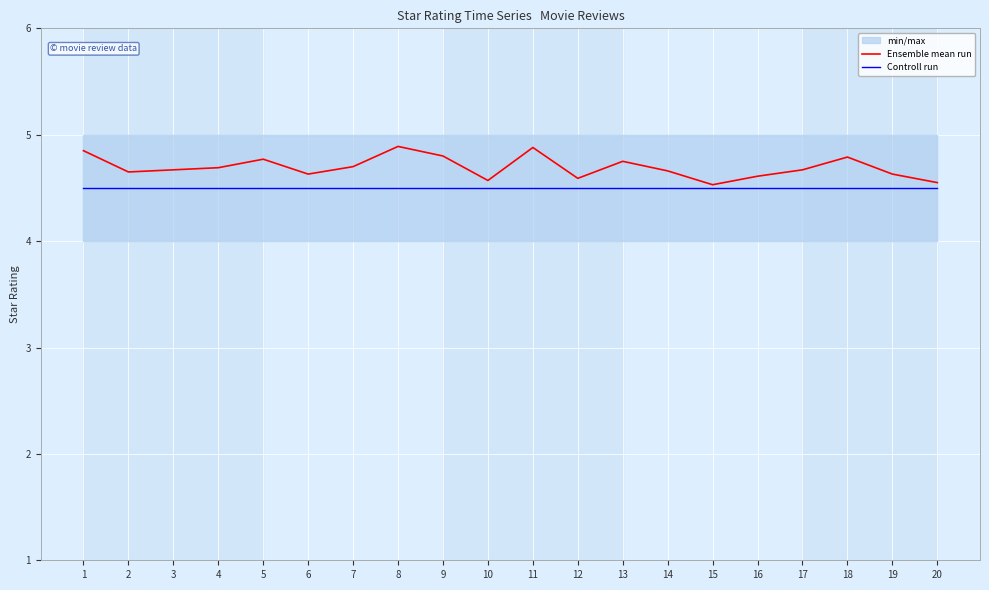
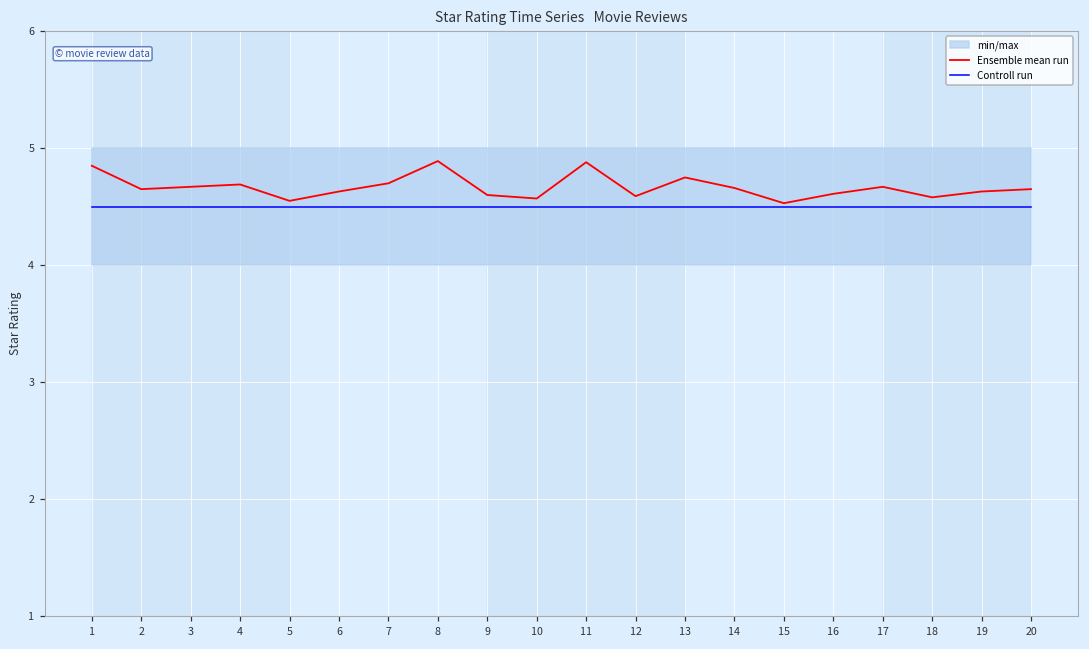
  {
    "Ensemble mean run": {
      "1": 4.85,
      "2": 4.65,
      "3": 4.67,
      "4": 4.69,
-     "5": 4.77,
+     "5": 4.55,
      "6": 4.63,
      "7": 4.70,
      "8": 4.89,
-     "9": 4.8,
+     "9": 4.6,
      "10": 4.57,
      "11": 4.88,
      "12": 4.59,
      "13": 4.75,
      "14": 4.66,
      "15": 4.53,
      "16": 4.61,
      "17": 4.67,
-     "18": 4.79,
+     "18": 4.58,
      "19": 4.63,
-     "20": 4.55
+     "20": 4.65
    },
    "min/max": {
      "1": 5.00,
      "2": 5.00,
      "3": 5.00,
      "4": 5.00,
      "5": 5.00,
      "6": 5.00,
      "7": 5.00,
      "8": 5.00,
      "9": 5.00,
      "10": 5.00,
      "11": 5.00,
      "12": 5.00,
      "13": 5.00,
      "14": 5.00,
      "15": 5.00,
      "16": 5.00,
      "17": 5.00,
      "18": 5.00,
      "19": 5.00,
      "20": 5.00
    },
    "Controll run": {
      "1": 4.50,
      "2": 4.50,
      "3": 4.50,
      "4": 4.50,
      "5": 4.50,
      "6": 4.50,
      "7": 4.50,
      "8": 4.50,
      "9": 4.50,
      "10": 4.50,
      "11": 4.50,
      "12": 4.50,
      "13": 4.50,
      "14": 4.50,
      "15": 4.50,
      "16": 4.50,
      "17": 4.50,
      "18": 4.50,
      "19": 4.50,
      "20": 4.50
    }
  }
